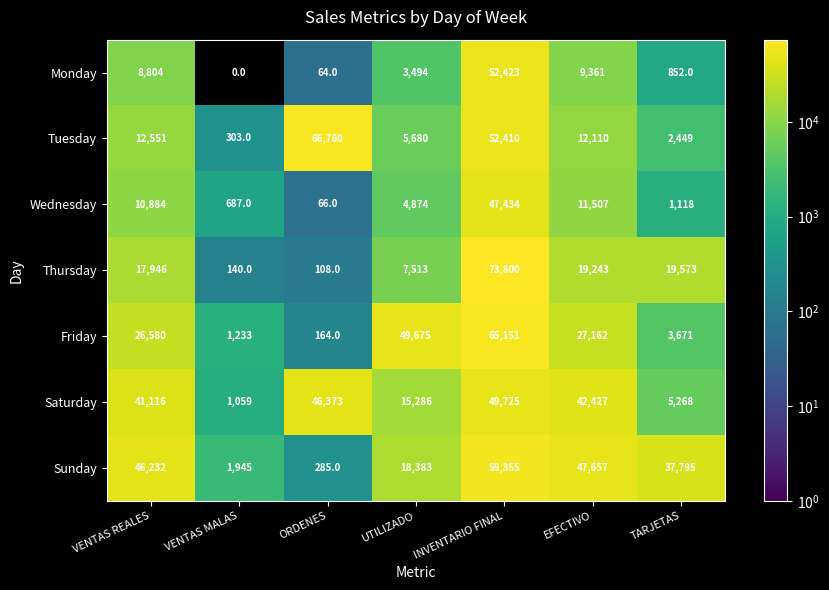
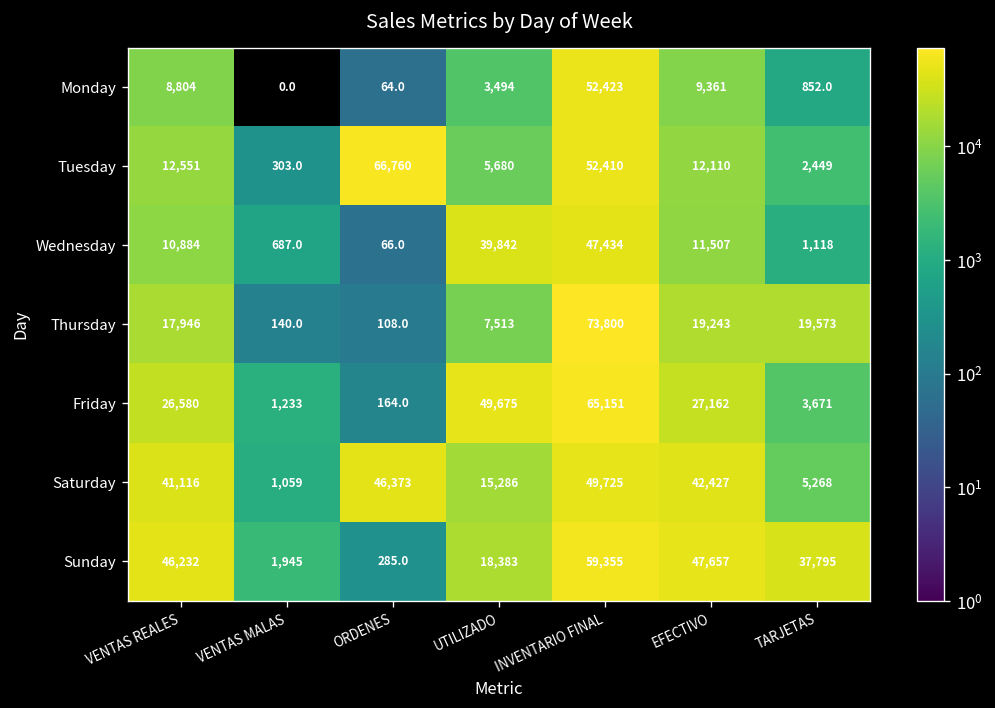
  {
    "Monday": {
      "VENTAS REALES": "8,804",
      "VENTAS MALAS": "0.0",
      "ORDENES": "64.0",
      "UTILIZADO": "3,494",
      "INVENTARIO FINAL": "52,423",
      "EFECTIVO": "9,361",
      "TARJETAS": "852.0"
    },
    "Tuesday": {
      "VENTAS REALES": "12,551",
      "VENTAS MALAS": "303.0",
      "ORDENES": "66,760",
      "UTILIZADO": "5,680",
      "INVENTARIO FINAL": "52,410",
      "EFECTIVO": "12,110",
      "TARJETAS": "2,449"
    },
    "Wednesday": {
      "VENTAS REALES": "10,884",
      "VENTAS MALAS": "687.0",
      "ORDENES": "66.0",
-     "UTILIZADO": "4,874",
+     "UTILIZADO": "39,842",
      "INVENTARIO FINAL": "47,434",
      "EFECTIVO": "11,507",
      "TARJETAS": "1,118"
    },
    "Thursday": {
      "VENTAS REALES": "17,946",
      "VENTAS MALAS": "140.0",
      "ORDENES": "108.0",
      "UTILIZADO": "7,513",
      "INVENTARIO FINAL": "73,800",
      "EFECTIVO": "19,243",
      "TARJETAS": "19,573"
    },
    "Friday": {
      "VENTAS REALES": "26,580",
      "VENTAS MALAS": "1,233",
      "ORDENES": "164.0",
      "UTILIZADO": "49,675",
      "INVENTARIO FINAL": "65,151",
      "EFECTIVO": "27,162",
      "TARJETAS": "3,671"
    },
    "Saturday": {
      "VENTAS REALES": "41,116",
      "VENTAS MALAS": "1,059",
      "ORDENES": "46,373",
      "UTILIZADO": "15,286",
      "INVENTARIO FINAL": "49,725",
      "EFECTIVO": "42,427",
      "TARJETAS": "5,268"
    },
    "Sunday": {
      "VENTAS REALES": "46,232",
      "VENTAS MALAS": "1,945",
      "ORDENES": "285.0",
      "UTILIZADO": "18,383",
      "INVENTARIO FINAL": "59,355",
      "EFECTIVO": "47,657",
      "TARJETAS": "37,795"
    }
  }
